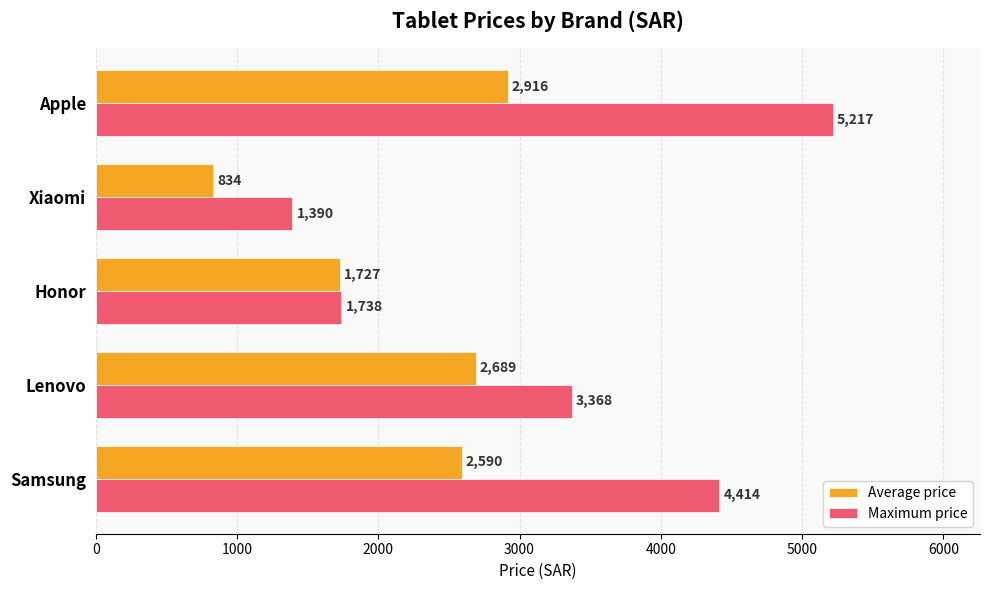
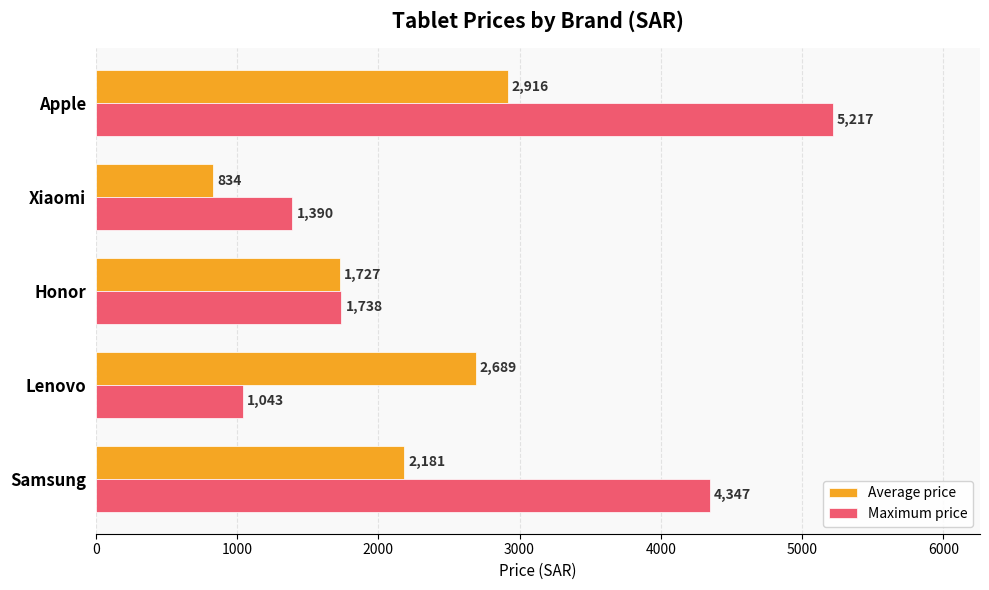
  {
    "Average price": {
      "Apple": "2,916",
      "Xiaomi": "834",
      "Honor": "1,727",
      "Lenovo": "2,689",
-     "Samsung": "2,590"
+     "Samsung": "2,181"
    },
    "Maximum price": {
      "Apple": "5,217",
      "Xiaomi": "1,390",
      "Honor": "1,738",
-     "Lenovo": "3,368",
-     "Samsung": "4,414"
+     "Lenovo": "1,043",
+     "Samsung": "4,347"
    }
  }
